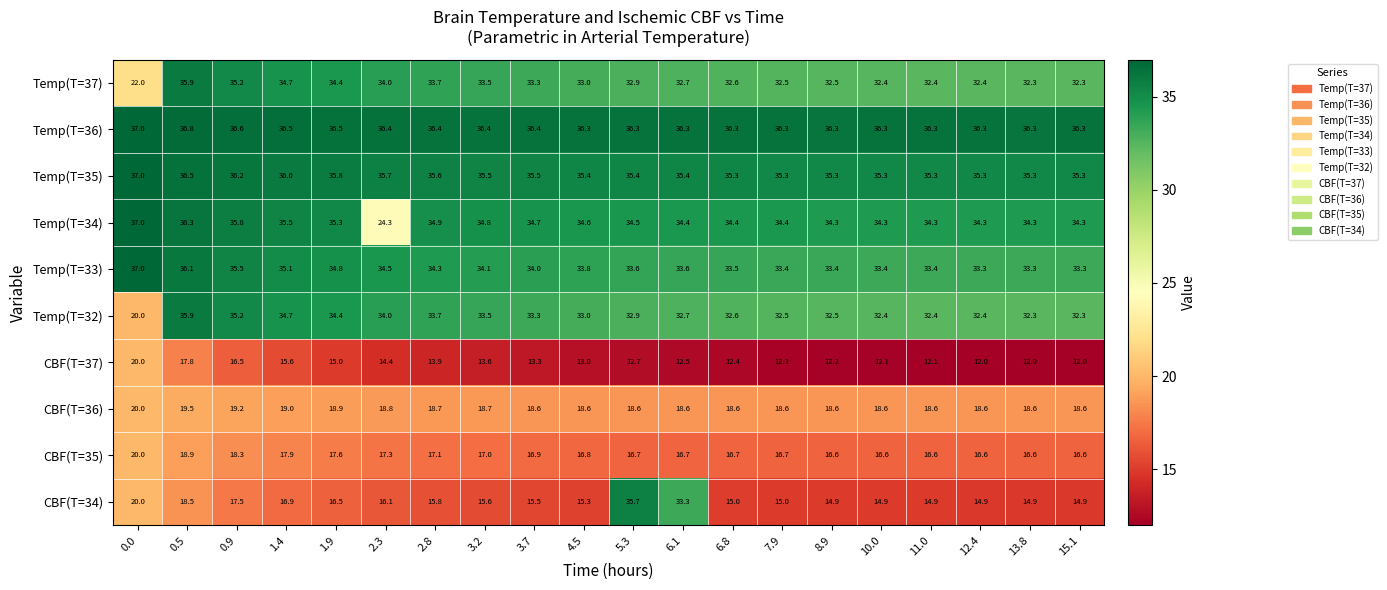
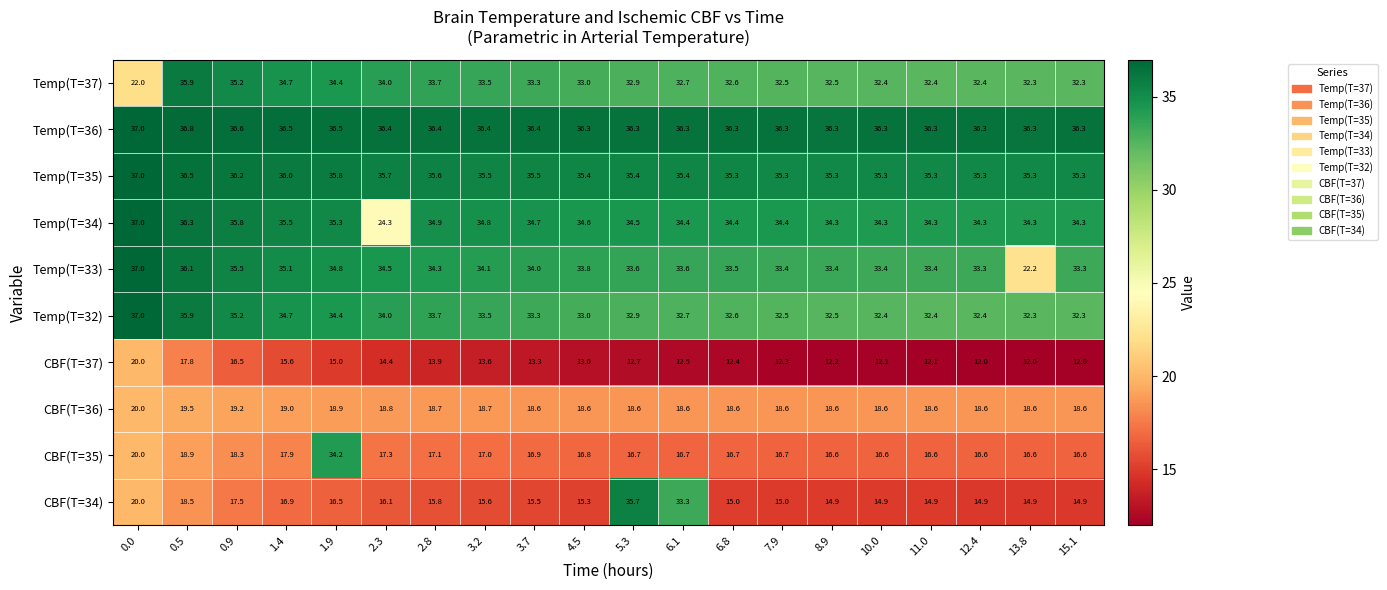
  {
    "Temp(T=37)": {
      "0.0": 22.0,
      "0.5": 35.9,
      "0.9": 35.2,
      "1.4": 34.7,
      "1.9": 34.4,
      "2.3": 34.0,
      "2.8": 33.7,
      "3.2": 33.5,
      "3.7": 33.3,
      "4.5": 33.0,
      "5.3": 32.9,
      "6.1": 32.7,
      "6.8": 32.6,
      "7.9": 32.5,
      "8.9": 32.5,
      "10.0": 32.4,
      "11.0": 32.4,
      "12.4": 32.4,
      "13.8": 32.3,
      "15.1": 32.3
    },
    "Temp(T=36)": {
      "0.0": 37.0,
      "0.5": 36.8,
      "0.9": 36.6,
      "1.4": 36.5,
      "1.9": 36.5,
      "2.3": 36.4,
      "2.8": 36.4,
      "3.2": 36.4,
      "3.7": 36.4,
      "4.5": 36.3,
      "5.3": 36.3,
      "6.1": 36.3,
      "6.8": 36.3,
      "7.9": 36.3,
      "8.9": 36.3,
      "10.0": 36.3,
      "11.0": 36.3,
      "12.4": 36.3,
      "13.8": 36.3,
      "15.1": 36.3
    },
    "Temp(T=35)": {
      "0.0": 37.0,
      "0.5": 36.5,
      "0.9": 36.2,
      "1.4": 36.0,
      "1.9": 35.8,
      "2.3": 35.7,
      "2.8": 35.6,
      "3.2": 35.5,
      "3.7": 35.5,
      "4.5": 35.4,
      "5.3": 35.4,
      "6.1": 35.4,
      "6.8": 35.3,
      "7.9": 35.3,
      "8.9": 35.3,
      "10.0": 35.3,
      "11.0": 35.3,
      "12.4": 35.3,
      "13.8": 35.3,
      "15.1": 35.3
    },
    "Temp(T=34)": {
      "0.0": 37.0,
      "0.5": 36.3,
      "0.9": 35.8,
      "1.4": 35.5,
      "1.9": 35.3,
      "2.3": 24.3,
      "2.8": 34.9,
      "3.2": 34.8,
      "3.7": 34.7,
      "4.5": 34.6,
      "5.3": 34.5,
      "6.1": 34.4,
      "6.8": 34.4,
      "7.9": 34.4,
      "8.9": 34.3,
      "10.0": 34.3,
      "11.0": 34.3,
      "12.4": 34.3,
      "13.8": 34.3,
      "15.1": 34.3
    },
    "Temp(T=33)": {
      "0.0": 37.0,
      "0.5": 36.1,
      "0.9": 35.5,
      "1.4": 35.1,
      "1.9": 34.8,
      "2.3": 34.5,
      "2.8": 34.3,
      "3.2": 34.1,
      "3.7": 34.0,
      "4.5": 33.8,
      "5.3": 33.6,
      "6.1": 33.6,
      "6.8": 33.5,
      "7.9": 33.4,
      "8.9": 33.4,
      "10.0": 33.4,
      "11.0": 33.4,
      "12.4": 33.3,
-     "13.8": 33.3,
+     "13.8": 22.2,
      "15.1": 33.3
    },
    "Temp(T=32)": {
-     "0.0": 20.0,
+     "0.0": 37.0,
      "0.5": 35.9,
      "0.9": 35.2,
      "1.4": 34.7,
      "1.9": 34.4,
      "2.3": 34.0,
      "2.8": 33.7,
      "3.2": 33.5,
      "3.7": 33.3,
      "4.5": 33.0,
      "5.3": 32.9,
      "6.1": 32.7,
      "6.8": 32.6,
      "7.9": 32.5,
      "8.9": 32.5,
      "10.0": 32.4,
      "11.0": 32.4,
      "12.4": 32.4,
      "13.8": 32.3,
      "15.1": 32.3
    },
    "CBF(T=37)": {
      "0.0": 20.0,
      "0.5": 17.8,
      "0.9": 16.5,
      "1.4": 15.6,
      "1.9": 15.0,
      "2.3": 14.4,
      "2.8": 13.9,
      "3.2": 13.6,
      "3.7": 13.3,
      "4.5": 13.0,
      "5.3": 12.7,
      "6.1": 12.5,
      "6.8": 12.4,
      "7.9": 12.3,
      "8.9": 12.2,
      "10.0": 12.1,
      "11.0": 12.1,
      "12.4": 12.0,
      "13.8": 12.0,
      "15.1": 12.0
    },
    "CBF(T=36)": {
      "0.0": 20.0,
      "0.5": 19.5,
      "0.9": 19.2,
      "1.4": 19.0,
      "1.9": 18.9,
      "2.3": 18.8,
      "2.8": 18.7,
      "3.2": 18.7,
      "3.7": 18.6,
      "4.5": 18.6,
      "5.3": 18.6,
      "6.1": 18.6,
      "6.8": 18.6,
      "7.9": 18.6,
      "8.9": 18.6,
      "10.0": 18.6,
      "11.0": 18.6,
      "12.4": 18.6,
      "13.8": 18.6,
      "15.1": 18.6
    },
    "CBF(T=35)": {
      "0.0": 20.0,
      "0.5": 18.9,
      "0.9": 18.3,
      "1.4": 17.9,
-     "1.9": 17.6,
+     "1.9": 34.2,
      "2.3": 17.3,
      "2.8": 17.1,
      "3.2": 17.0,
      "3.7": 16.9,
      "4.5": 16.8,
      "5.3": 16.7,
      "6.1": 16.7,
      "6.8": 16.7,
      "7.9": 16.7,
      "8.9": 16.6,
      "10.0": 16.6,
      "11.0": 16.6,
      "12.4": 16.6,
      "13.8": 16.6,
      "15.1": 16.6
    },
    "CBF(T=34)": {
      "0.0": 20.0,
      "0.5": 18.5,
      "0.9": 17.5,
      "1.4": 16.9,
      "1.9": 16.5,
      "2.3": 16.1,
      "2.8": 15.8,
      "3.2": 15.6,
      "3.7": 15.5,
      "4.5": 15.3,
      "5.3": 35.7,
      "6.1": 33.3,
      "6.8": 15.0,
      "7.9": 15.0,
      "8.9": 14.9,
      "10.0": 14.9,
      "11.0": 14.9,
      "12.4": 14.9,
      "13.8": 14.9,
      "15.1": 14.9
    }
  }
